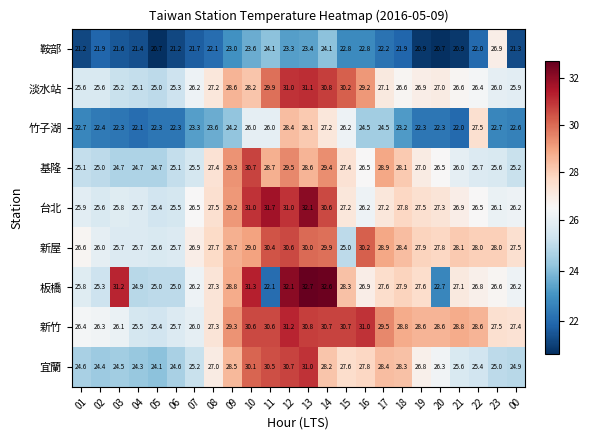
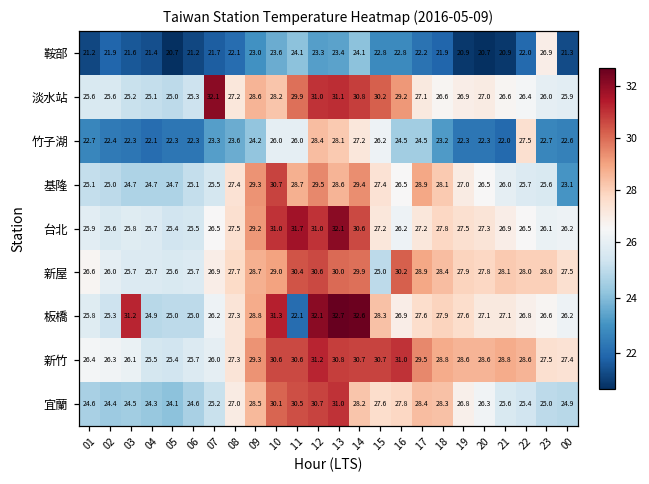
  {
    "淡水站": {
      "01": 25.6,
      "02": 25.6,
      "03": 25.2,
      "04": 25.1,
      "05": 25.0,
      "06": 25.3,
-     "07": 26.2,
+     "07": 32.1,
      "08": 27.2,
      "09": 28.6,
      "10": 28.2,
      "11": 29.9,
      "12": 31.0,
      "13": 31.1,
      "14": 30.8,
      "15": 30.2,
      "16": 29.2,
      "17": 27.1,
      "18": 26.6,
      "19": 26.9,
      "20": 27.0,
      "21": 26.6,
      "22": 26.4,
      "23": 26.0,
      "00": 25.9
    },
    "基隆": {
      "01": 25.1,
      "02": 25.0,
      "03": 24.7,
      "04": 24.7,
      "05": 24.7,
      "06": 25.1,
      "07": 25.5,
      "08": 27.4,
      "09": 29.3,
      "10": 30.7,
      "11": 28.7,
      "12": 29.5,
      "13": 28.6,
      "14": 29.4,
      "15": 27.4,
      "16": 26.5,
      "17": 28.9,
      "18": 28.1,
      "19": 27.0,
      "20": 26.5,
      "21": 26.0,
      "22": 25.7,
      "23": 25.6,
-     "00": 25.2
+     "00": 23.1
    },
    "板橋": {
      "01": 25.8,
      "02": 25.3,
      "03": 31.2,
      "04": 24.9,
      "05": 25.0,
      "06": 25.0,
      "07": 26.2,
      "08": 27.3,
      "09": 28.8,
      "10": 31.3,
      "11": 22.1,
      "12": 32.1,
      "13": 32.7,
      "14": 32.6,
      "15": 28.3,
      "16": 26.9,
      "17": 27.6,
      "18": 27.9,
      "19": 27.6,
-     "20": 22.7,
+     "20": 27.1,
      "21": 27.1,
      "22": 26.8,
      "23": 26.6,
      "00": 26.2
    }
  }
